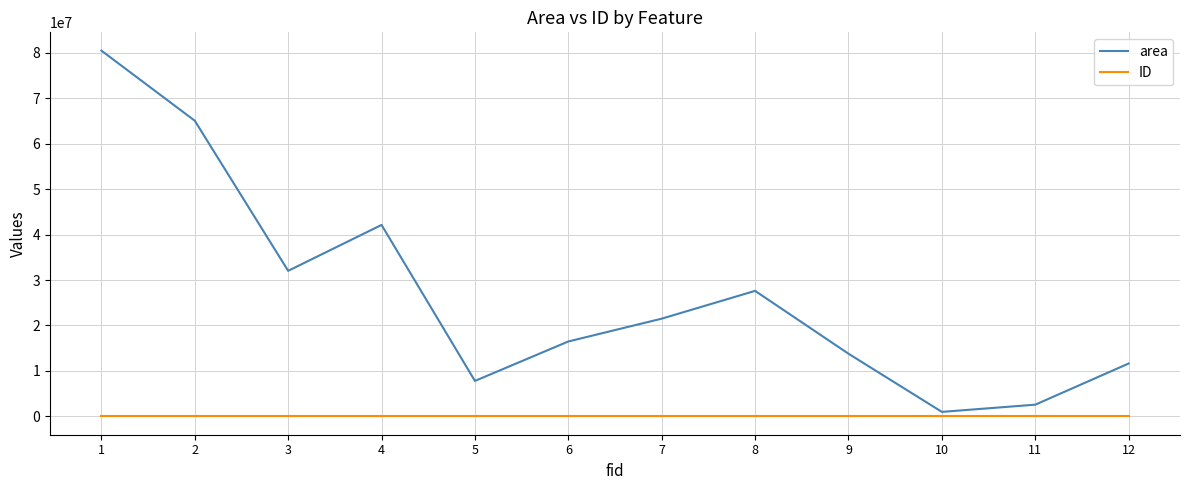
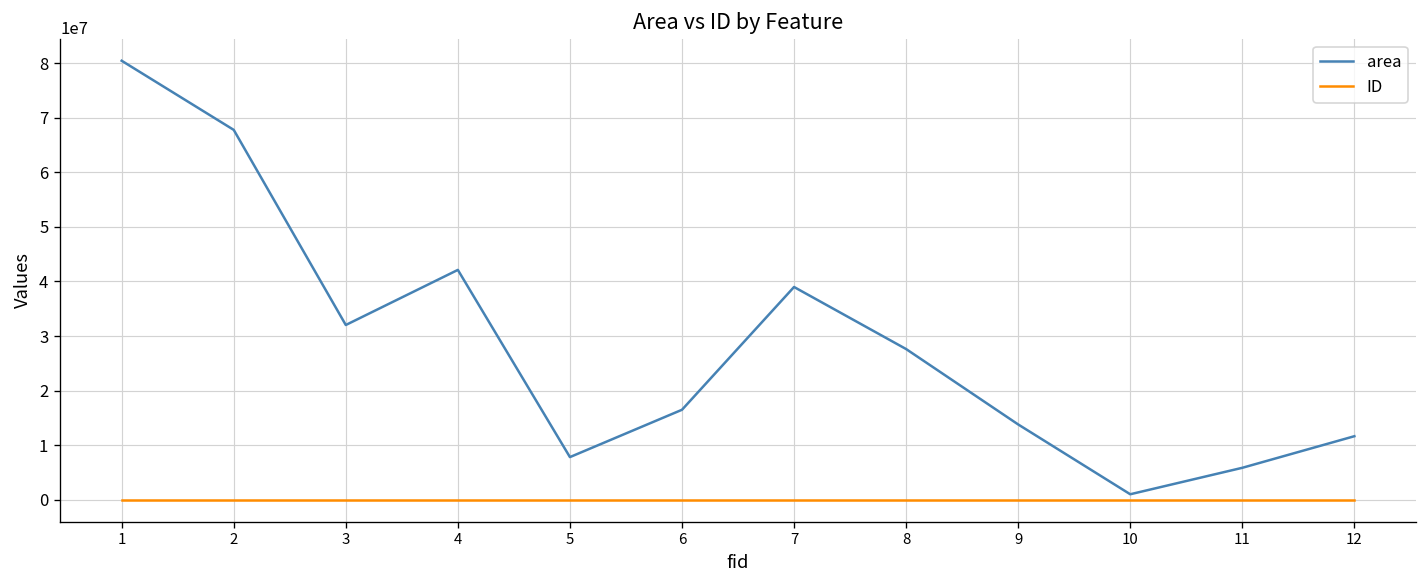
  {
    "area": {
      "1": 80000000,
-     "2": 65000000,
+     "2": 68000000,
      "3": 32000000,
      "4": 42000000,
      "5": 8000000,
      "6": 16000000,
-     "7": 22000000,
+     "7": 39000000,
      "8": 28000000,
      "9": 14000000,
      "10": 1000000,
-     "11": 3000000,
+     "11": 6000000,
      "12": 12000000
    },
    "ID": {
      "1": 0,
      "2": 0,
      "3": 0,
      "4": 0,
      "5": 0,
      "6": 0,
      "7": 0,
      "8": 0,
      "9": 0,
      "10": 0,
      "11": 0,
      "12": 0
    }
  }
